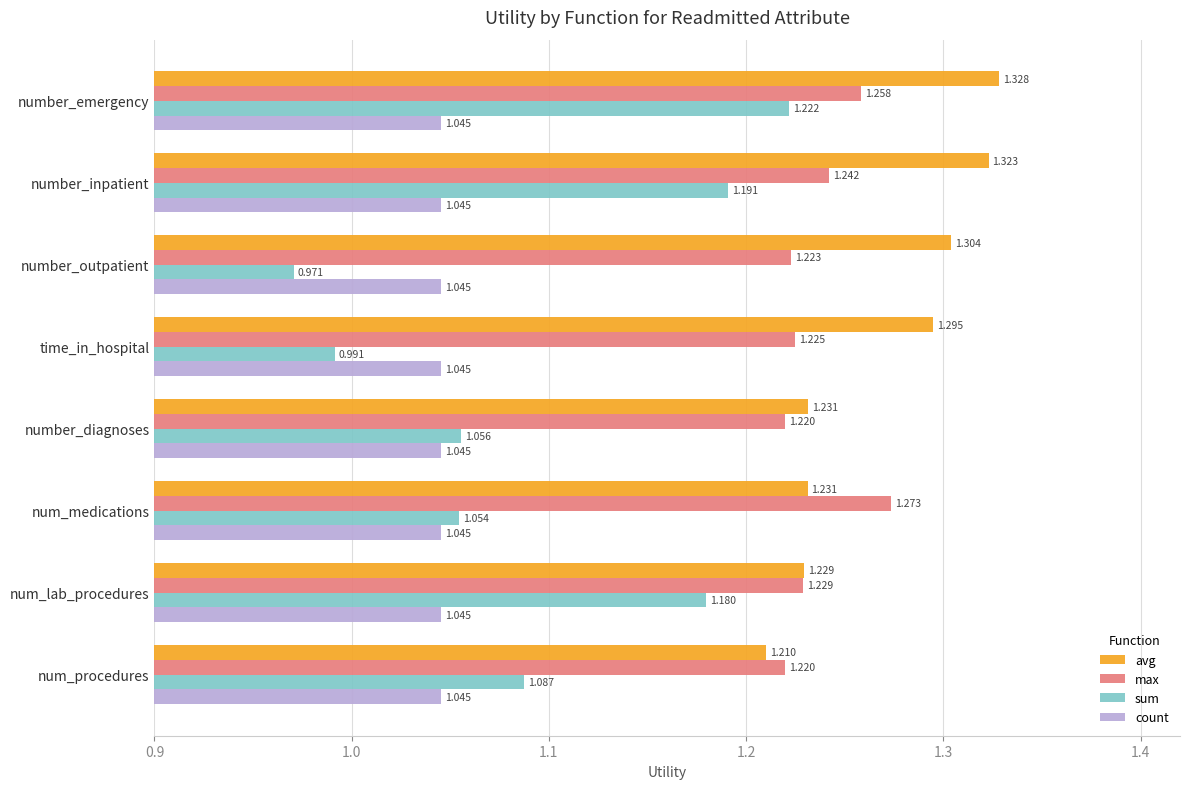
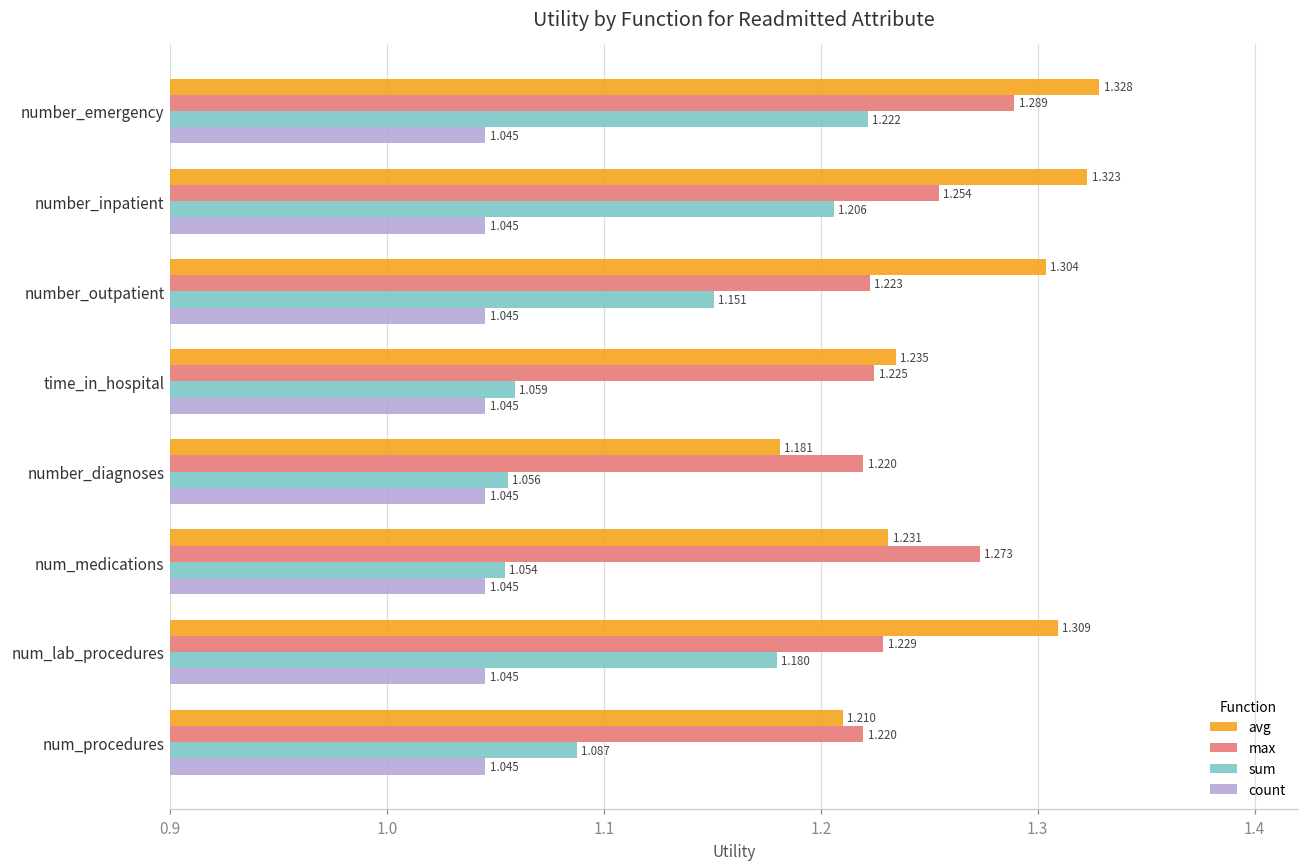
  {
    "avg": {
      "number_emergency": 1.328,
      "number_inpatient": 1.323,
      "number_outpatient": 1.304,
-     "time_in_hospital": 1.295,
-     "number_diagnoses": 1.231,
+     "time_in_hospital": 1.235,
+     "number_diagnoses": 1.181,
      "num_medications": 1.231,
-     "num_lab_procedures": 1.229,
+     "num_lab_procedures": 1.309,
      "num_procedures": 1.210
    },
    "max": {
-     "number_emergency": 1.258,
-     "number_inpatient": 1.242,
+     "number_emergency": 1.289,
+     "number_inpatient": 1.254,
      "number_outpatient": 1.223,
      "time_in_hospital": 1.225,
      "number_diagnoses": 1.220,
      "num_medications": 1.273,
      "num_lab_procedures": 1.229,
      "num_procedures": 1.220
    },
    "sum": {
      "number_emergency": 1.222,
-     "number_inpatient": 1.191,
-     "number_outpatient": 0.971,
-     "time_in_hospital": 0.991,
+     "number_inpatient": 1.206,
+     "number_outpatient": 1.151,
+     "time_in_hospital": 1.059,
      "number_diagnoses": 1.056,
      "num_medications": 1.054,
      "num_lab_procedures": 1.180,
      "num_procedures": 1.087
    },
    "count": {
      "number_emergency": 1.045,
      "number_inpatient": 1.045,
      "number_outpatient": 1.045,
      "time_in_hospital": 1.045,
      "number_diagnoses": 1.045,
      "num_medications": 1.045,
      "num_lab_procedures": 1.045,
      "num_procedures": 1.045
    }
  }
